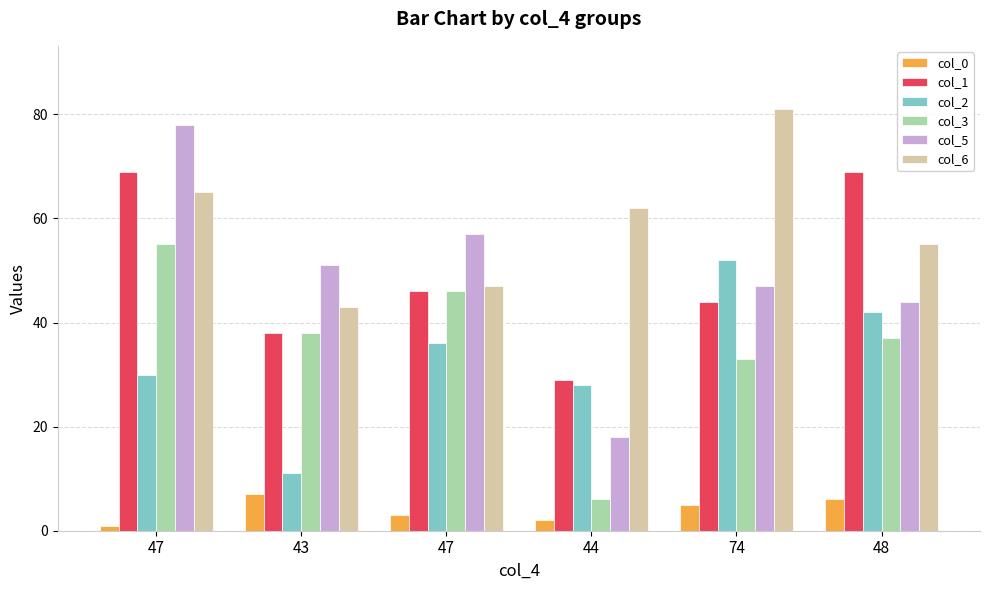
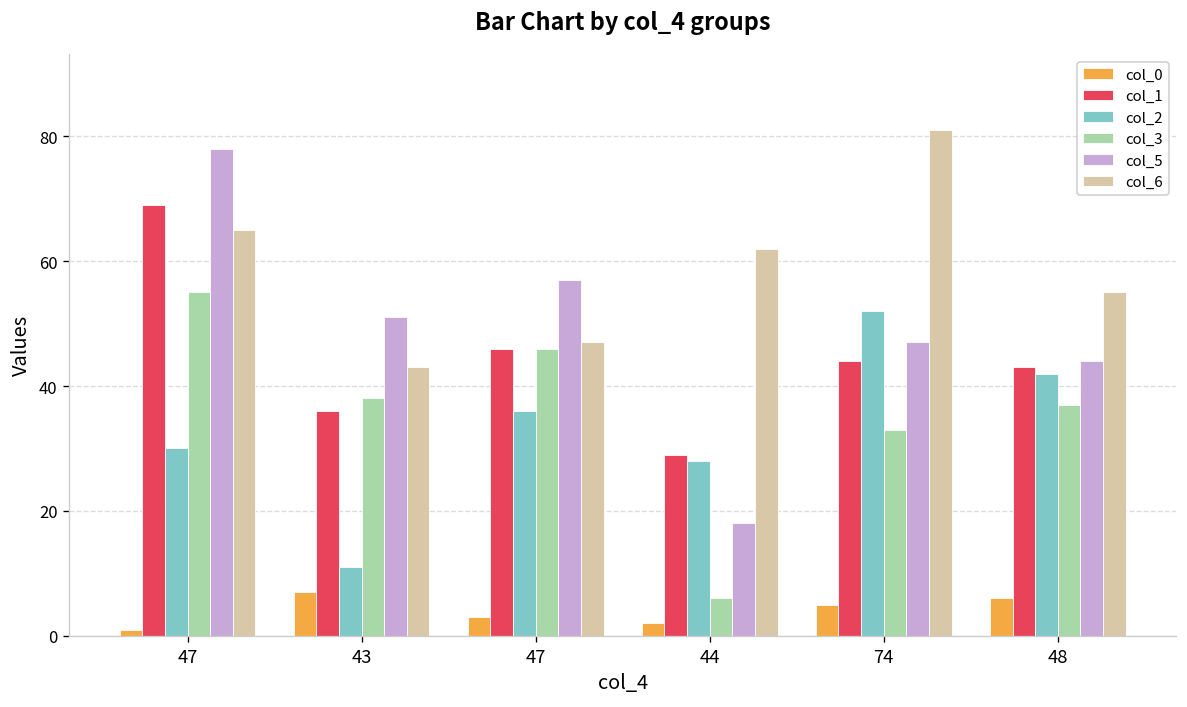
  {
    "col_0": {
      "43": 7,
      "44": 2,
      "74": 5,
      "48": 6
    },
    "col_1": {
-     "43": 38,
+     "43": 36,
      "44": 29,
      "74": 44,
-     "48": 69
+     "48": 43
    }
  }
